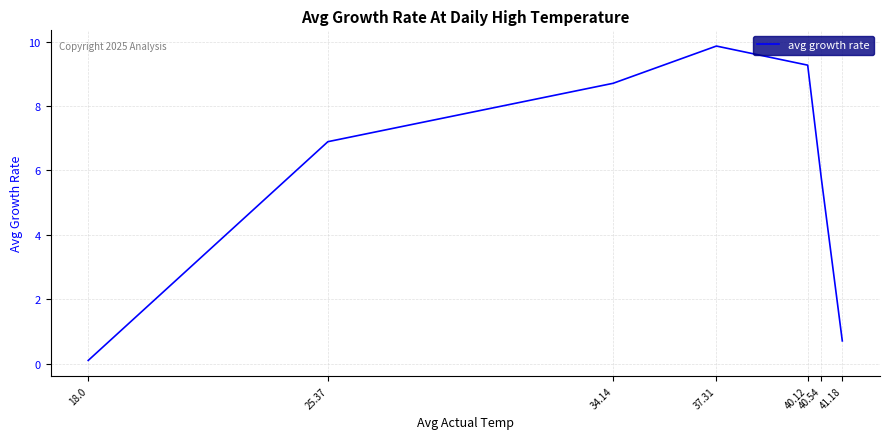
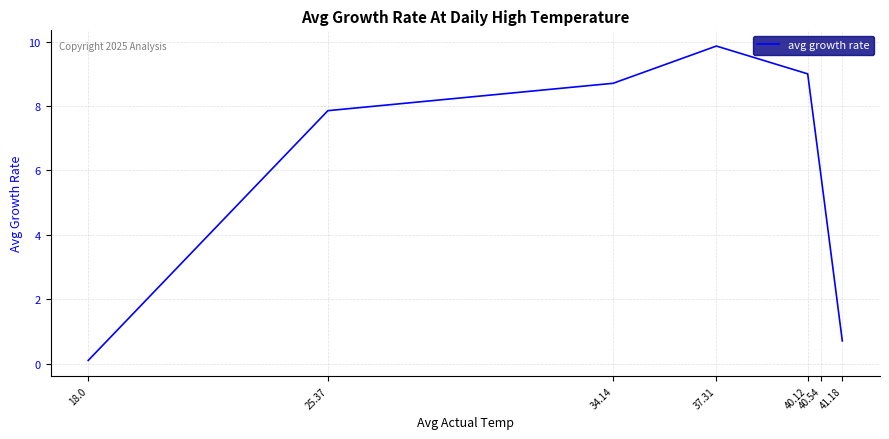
  {
    "18.0": 0.1,
-   "25.37": 6.9,
+   "25.37": 7.9,
    "34.14": 8.7,
    "37.31": 9.9,
-   "40.12": 9.3,
+   "40.12": 9.0,
    "40.54": 5.8,
    "41.18": 0.7
  }
